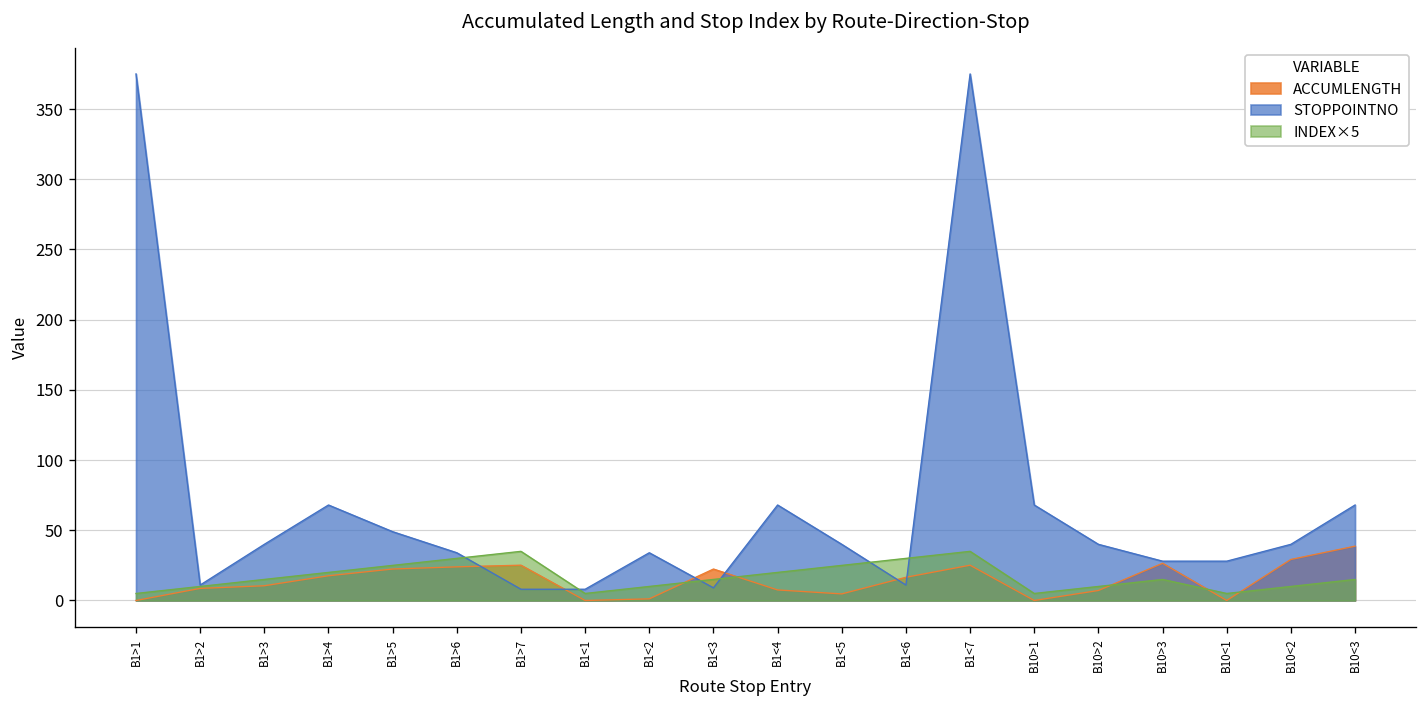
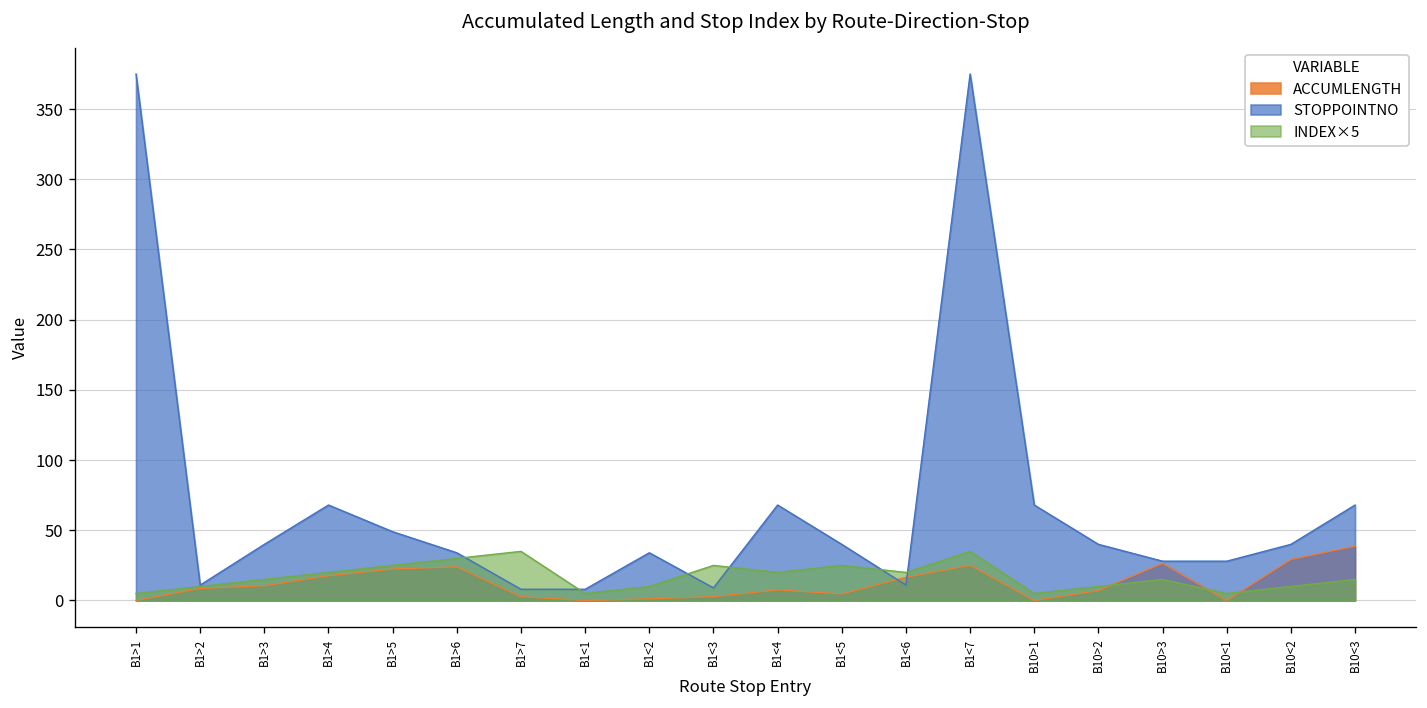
  {
    "ACCUMLENGTH": {
      "B1>1": 0,
      "B1>3": 10,
      "B1>4": 18,
      "B1>5": 22,
      "B1>6": 24,
-     "B1>7": 25,
+     "B1>7": 3,
      "B1<1": 0,
      "B1<2": 1,
-     "B1<3": 22,
+     "B1<3": 3,
      "B1<4": 8,
      "B1<5": 5,
      "B1<6": 17,
      "B1<7": 25,
      "B10>1": 0,
      "B10>2": 7,
      "B10<1": 0,
      "B10<2": 29,
      "B10<3": 39
    },
    "STOPPOINTNO": {
      "B1>1": 375,
      "B1>3": 40,
      "B1>4": 68,
      "B1>5": 49,
      "B1>6": 34,
      "B1>7": 8,
      "B1<1": 8,
      "B1<2": 34,
      "B1<3": 9,
      "B1<4": 68,
      "B1<5": 40,
      "B1<6": 11,
      "B1<7": 375,
      "B10>1": 68,
      "B10>2": 40,
      "B10<1": 28,
      "B10<2": 40,
      "B10<3": 68
    },
    "INDEX×5": {
      "B1>1": 5,
      "B1>3": 15,
      "B1>4": 20,
      "B1>5": 25,
      "B1>6": 30,
      "B1>7": 35,
      "B1<1": 5,
      "B1<2": 10,
-     "B1<3": 15,
+     "B1<3": 25,
      "B1<4": 20,
      "B1<5": 25,
-     "B1<6": 30,
+     "B1<6": 20,
      "B1<7": 35,
      "B10>1": 5,
      "B10>2": 10,
      "B10>3": 15,
      "B10<1": 5,
      "B10<2": 10,
      "B10<3": 15
    }
  }
